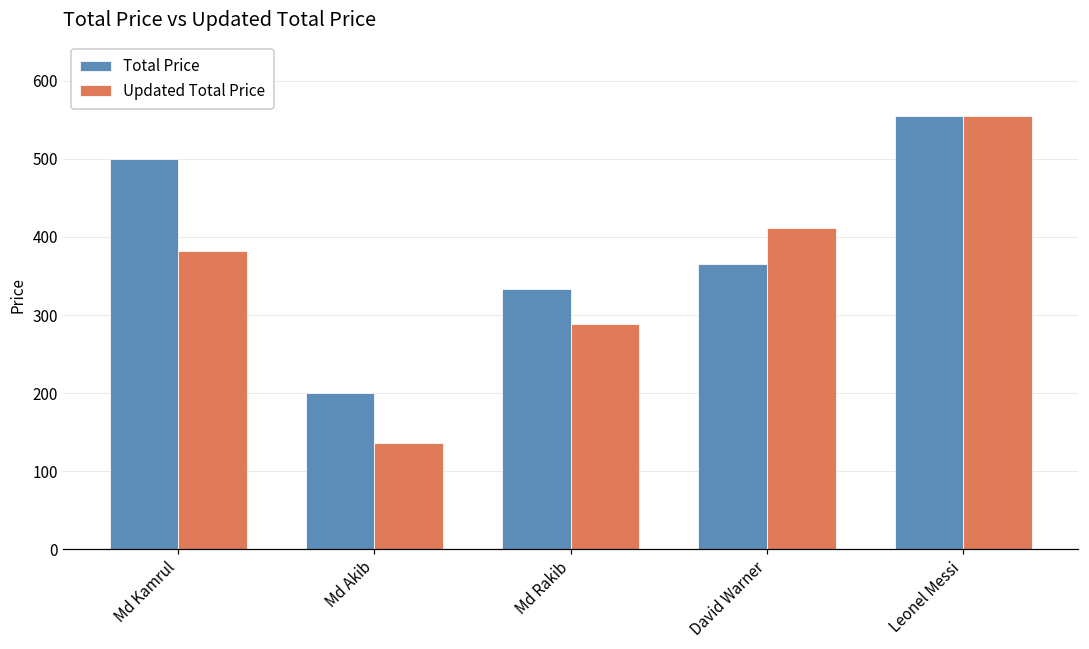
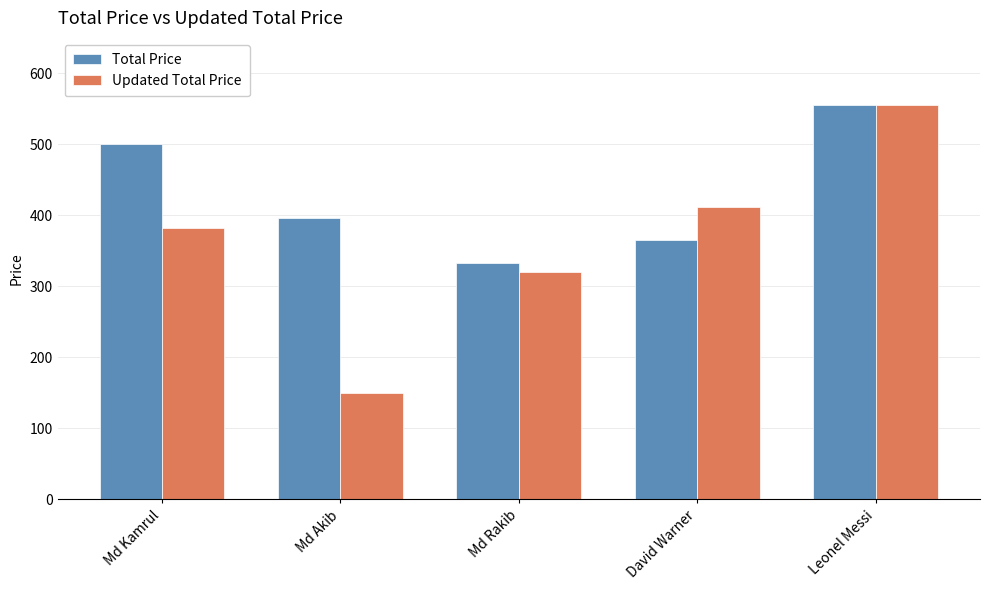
  {
    "Total Price": {
      "Md Kamrul": 500,
-     "Md Akib": 200,
+     "Md Akib": 400,
      "Md Rakib": 330,
      "David Warner": 370,
      "Leonel Messi": 560
    },
    "Updated Total Price": {
      "Md Kamrul": 380,
-     "Md Akib": 140,
-     "Md Rakib": 290,
+     "Md Akib": 150,
+     "Md Rakib": 320,
      "David Warner": 410,
      "Leonel Messi": 560
    }
  }
